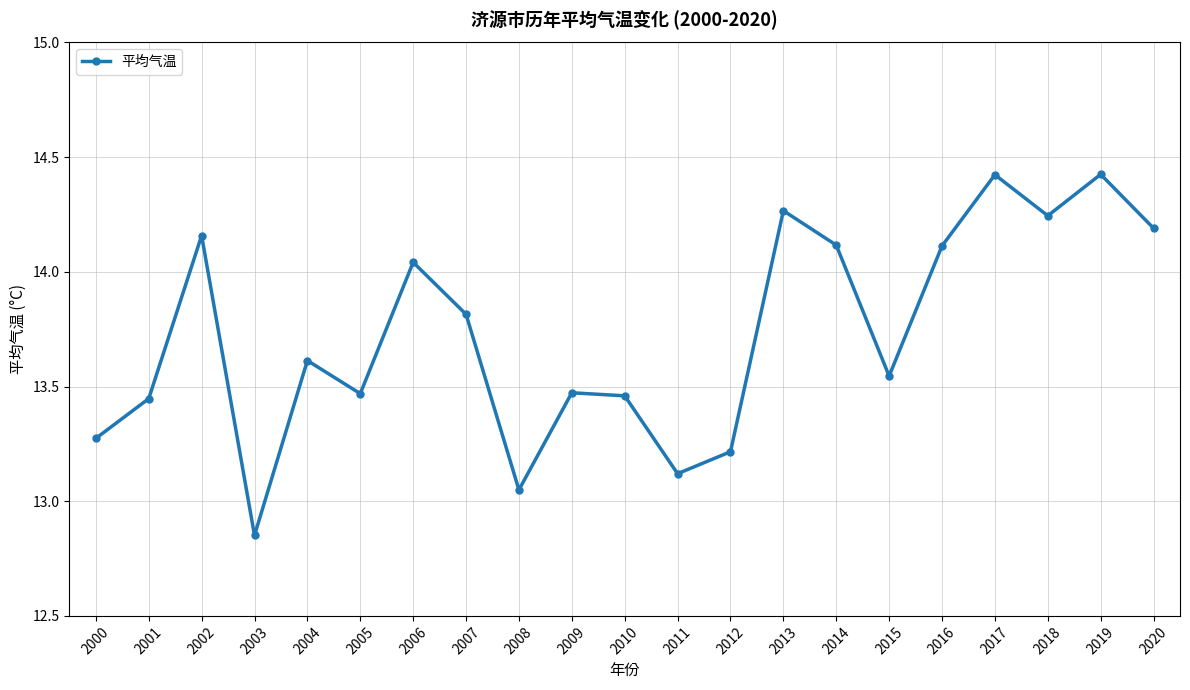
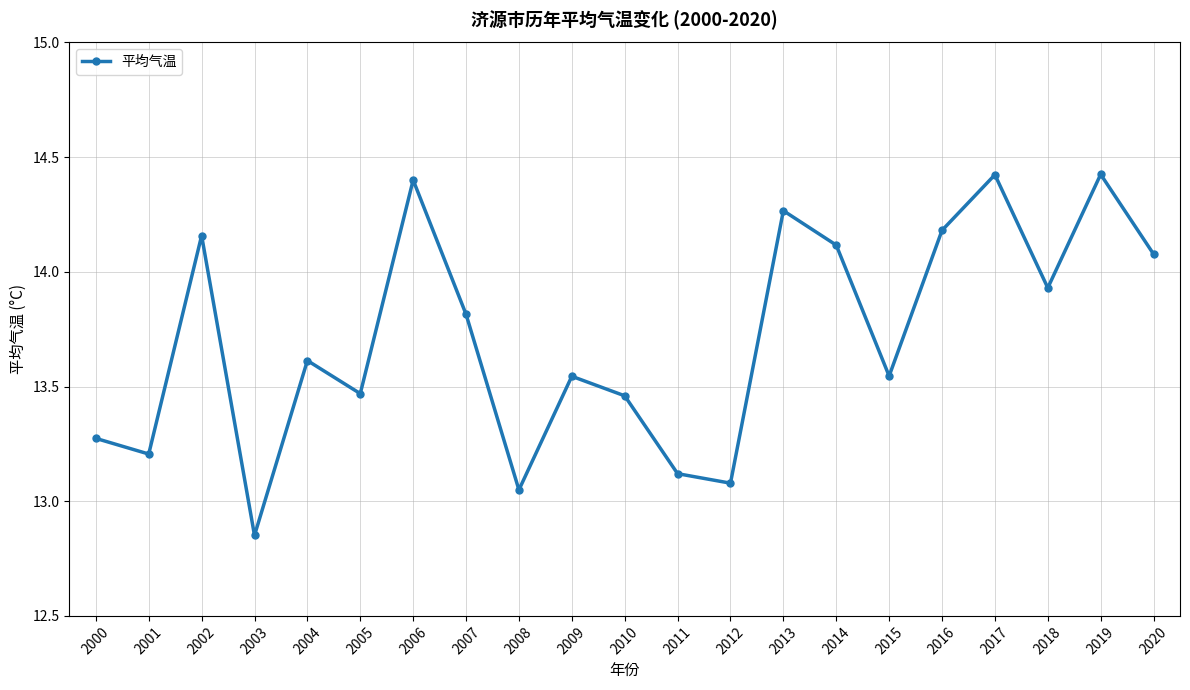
  {
    "2000": 13.27,
-   "2001": 13.45,
+   "2001": 13.21,
    "2002": 14.16,
    "2003": 12.85,
    "2004": 13.61,
    "2005": 13.47,
-   "2006": 14.04,
+   "2006": 14.40,
    "2007": 13.81,
    "2008": 13.05,
-   "2009": 13.47,
+   "2009": 13.54,
    "2010": 13.46,
    "2011": 13.12,
-   "2012": 13.22,
+   "2012": 13.08,
    "2013": 14.27,
    "2014": 14.12,
    "2015": 13.55,
-   "2016": 14.11,
+   "2016": 14.18,
    "2017": 14.42,
-   "2018": 14.24,
+   "2018": 13.93,
    "2019": 14.43,
-   "2020": 14.19
+   "2020": 14.08
  }
